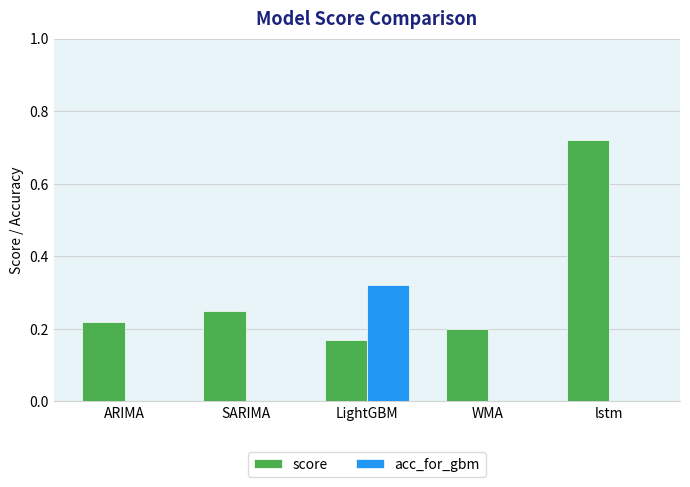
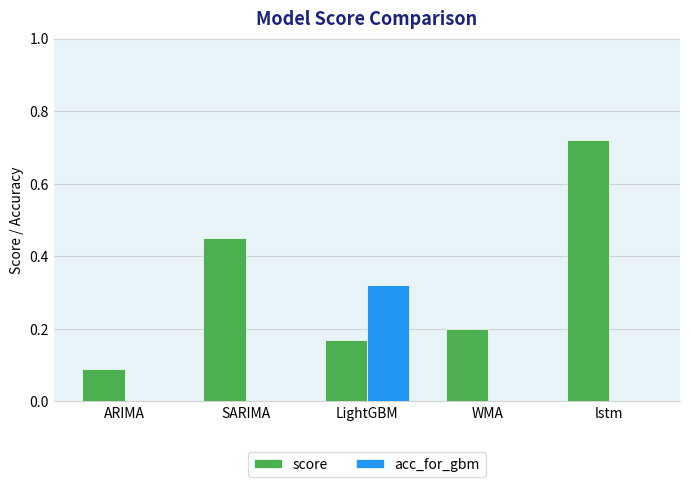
  {
    "score": {
-     "ARIMA": 0.22,
-     "SARIMA": 0.25,
+     "ARIMA": 0.09,
+     "SARIMA": 0.45,
      "LightGBM": 0.17,
      "WMA": 0.20,
      "lstm": 0.72
    },
    "acc_for_gbm": {
      "ARIMA": 0.00,
      "SARIMA": 0.00,
      "LightGBM": 0.32,
      "WMA": 0.00,
      "lstm": 0.00
    }
  }
